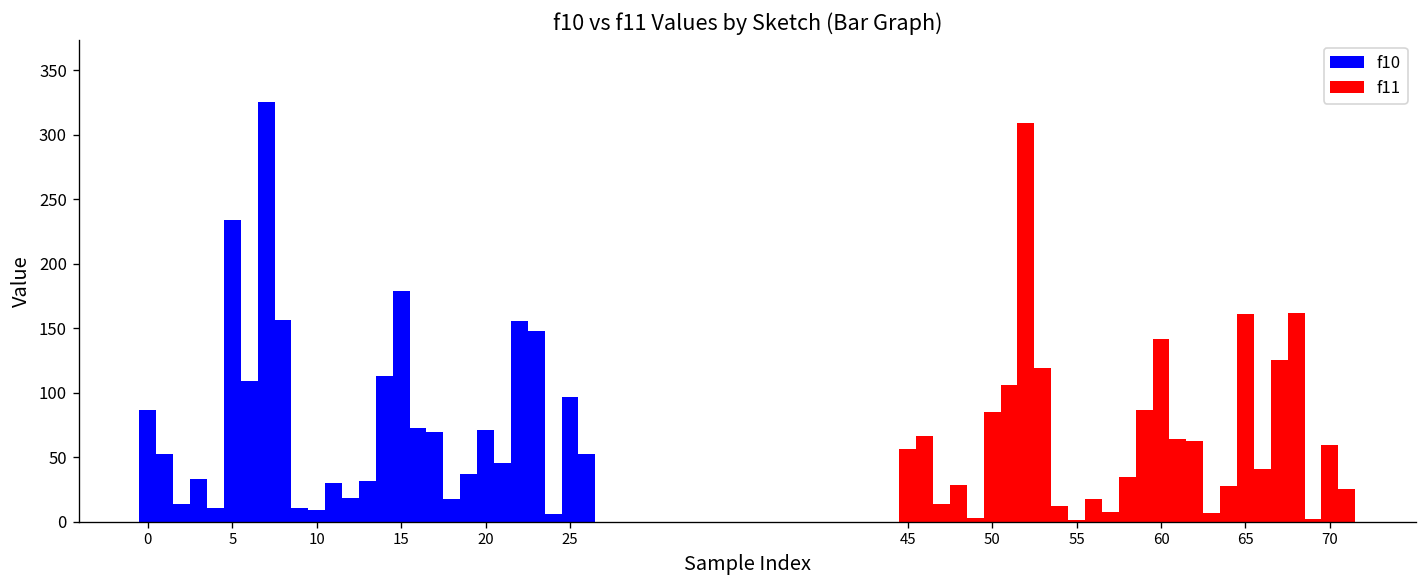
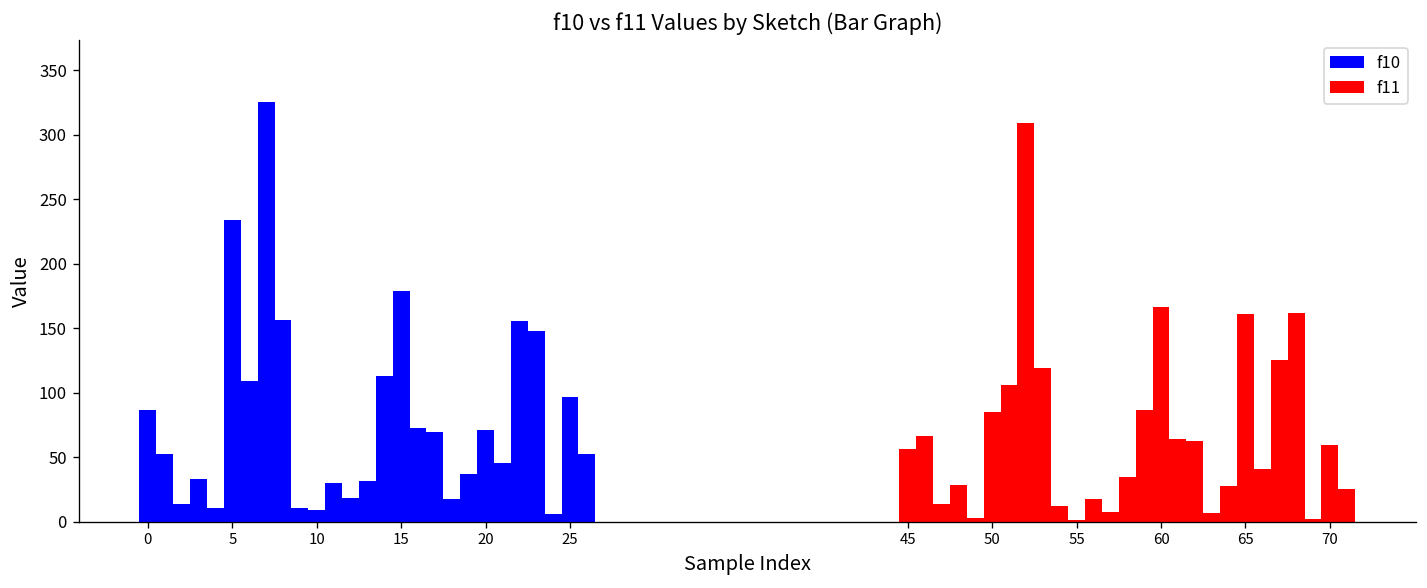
  {
    "f10": {
      "0": 87,
      "5": 234,
      "10": 9,
      "15": 179,
      "20": 71,
      "25": 97
    },
    "f11": {
      "45": 56,
      "50": 85,
-     "60": 142,
+     "60": 166,
      "65": 161,
      "70": 59
    }
  }
